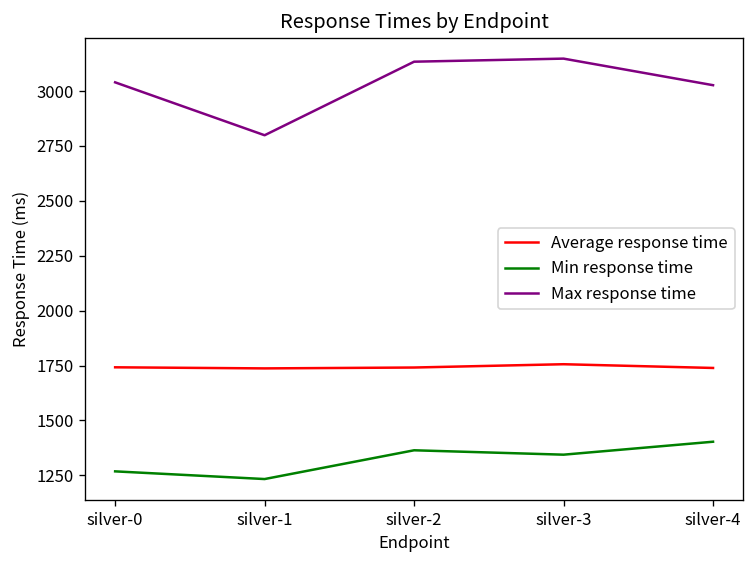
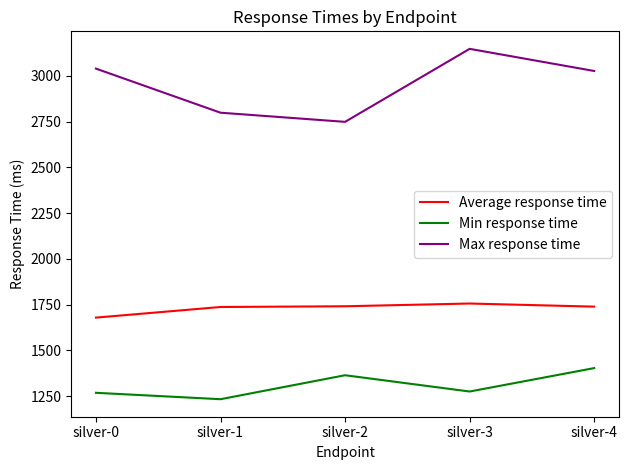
  {
    "Average response time": {
-     "silver-0": 1740,
+     "silver-0": 1680,
      "silver-1": 1740,
      "silver-2": 1740,
      "silver-3": 1760,
      "silver-4": 1740
    },
    "Min response time": {
      "silver-0": 1270,
      "silver-1": 1230,
      "silver-2": 1360,
-     "silver-3": 1340,
+     "silver-3": 1280,
      "silver-4": 1400
    },
    "Max response time": {
      "silver-0": 3040,
      "silver-1": 2800,
-     "silver-2": 3130,
+     "silver-2": 2750,
      "silver-3": 3150,
      "silver-4": 3030
    }
  }
